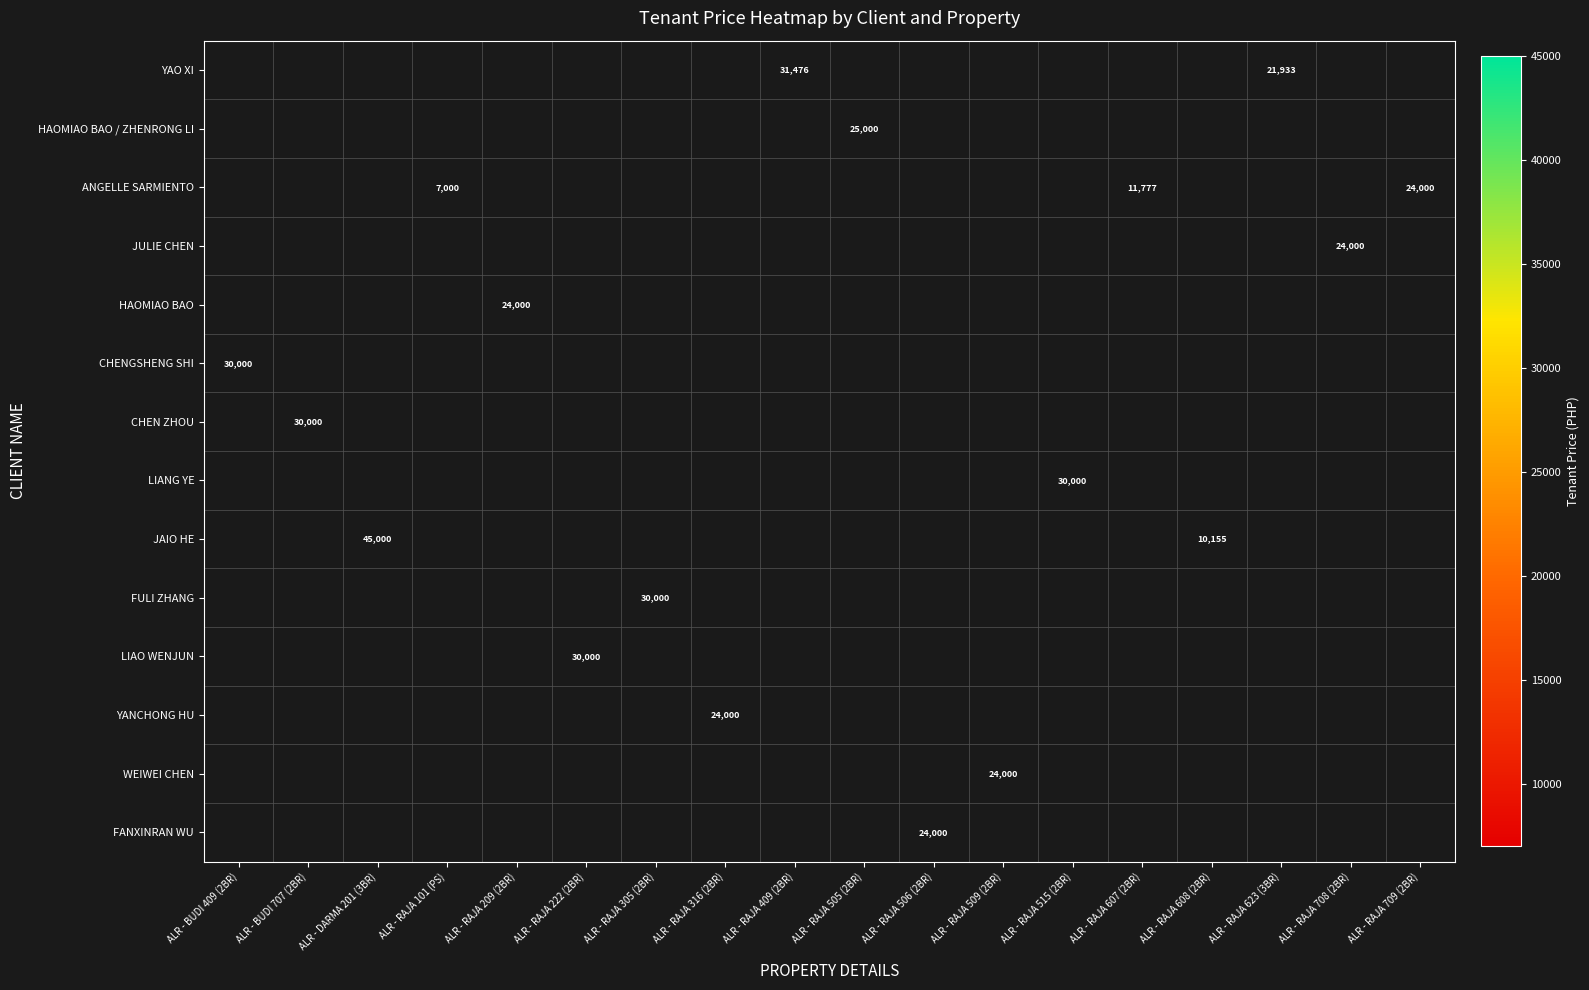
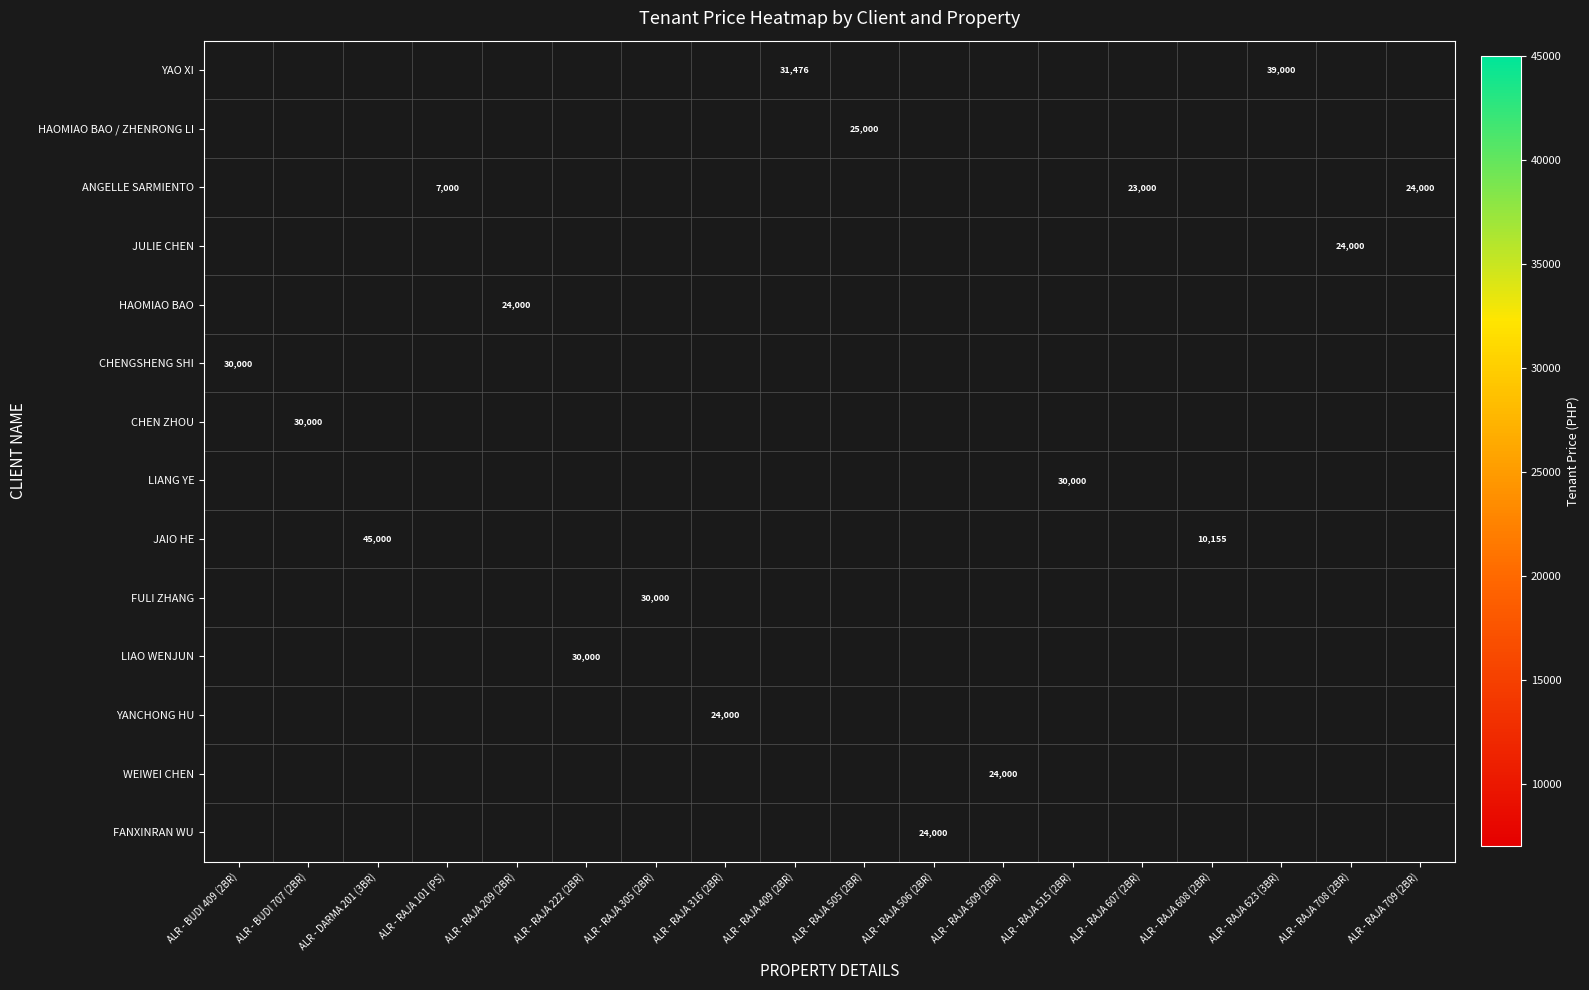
  {
    "YAO XI": {
      "ALR - RAJA 409 (2BR)": "31,476",
-     "ALR - RAJA 623 (3BR)": "21,933"
+     "ALR - RAJA 623 (3BR)": "39,000"
    },
    "HAOMIAO BAO / ZHENRONG LI": {
      "ALR - RAJA 505 (2BR)": "25,000"
    },
    "ANGELLE SARMIENTO": {
      "ALR - RAJA 101 (PS)": "7,000",
-     "ALR - RAJA 607 (2BR)": "11,777",
+     "ALR - RAJA 607 (2BR)": "23,000",
      "ALR - RAJA 709 (2BR)": "24,000"
    },
    "JULIE CHEN": {
      "ALR - RAJA 708 (2BR)": "24,000"
    },
    "HAOMIAO BAO": {
      "ALR - RAJA 209 (2BR)": "24,000"
    },
    "CHENGSHENG SHI": {
      "ALR - BUDI 409 (2BR)": "30,000"
    },
    "CHEN ZHOU": {
      "ALR - BUDI 707 (2BR)": "30,000"
    },
    "LIANG YE": {
      "ALR - RAJA 515 (2BR)": "30,000"
    },
    "JAIO HE": {
      "ALR - DARMA 201 (3BR)": "45,000",
      "ALR - RAJA 608 (2BR)": "10,155"
    },
    "FULI ZHANG": {
      "ALR - RAJA 305 (2BR)": "30,000"
    },
    "LIAO WENJUN": {
      "ALR - RAJA 222 (2BR)": "30,000"
    },
    "YANCHONG HU": {
      "ALR - RAJA 316 (2BR)": "24,000"
    },
    "WEIWEI CHEN": {
      "ALR - RAJA 509 (2BR)": "24,000"
    },
    "FANXINRAN WU": {
      "ALR - RAJA 506 (2BR)": "24,000"
    }
  }
